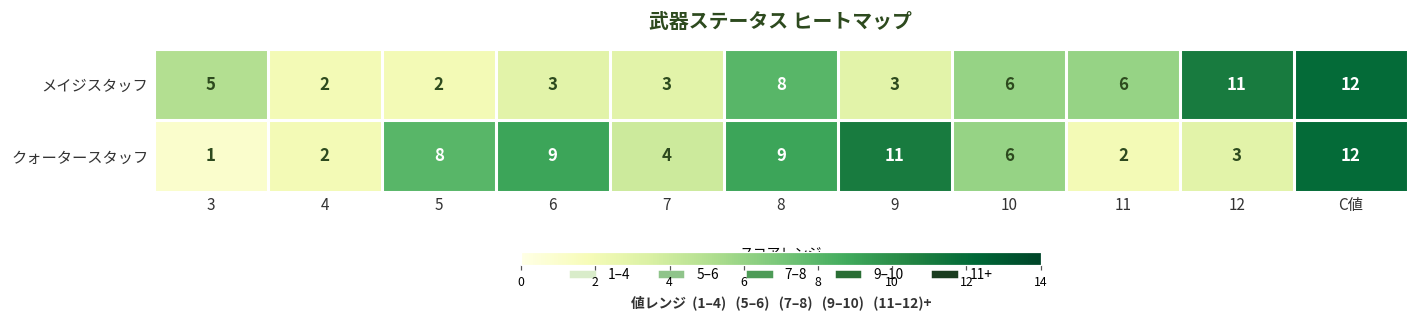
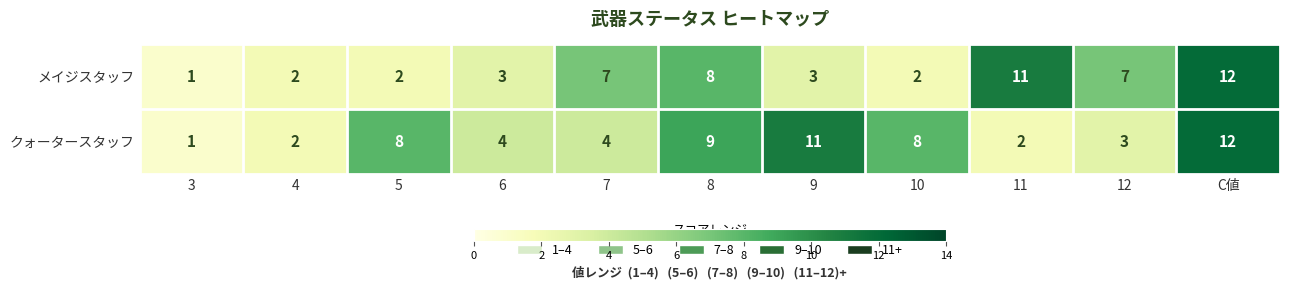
  {
    "メイジスタッフ": {
-     "3": 5,
+     "3": 1,
      "4": 2,
      "5": 2,
      "6": 3,
-     "7": 3,
+     "7": 7,
      "8": 8,
      "9": 3,
-     "10": 6,
-     "11": 6,
-     "12": 11,
+     "10": 2,
+     "11": 11,
+     "12": 7,
      "C値": 12
    },
    "クォータースタッフ": {
      "3": 1,
      "4": 2,
      "5": 8,
-     "6": 9,
+     "6": 4,
      "7": 4,
      "8": 9,
      "9": 11,
-     "10": 6,
+     "10": 8,
      "11": 2,
      "12": 3,
      "C値": 12
    }
  }
